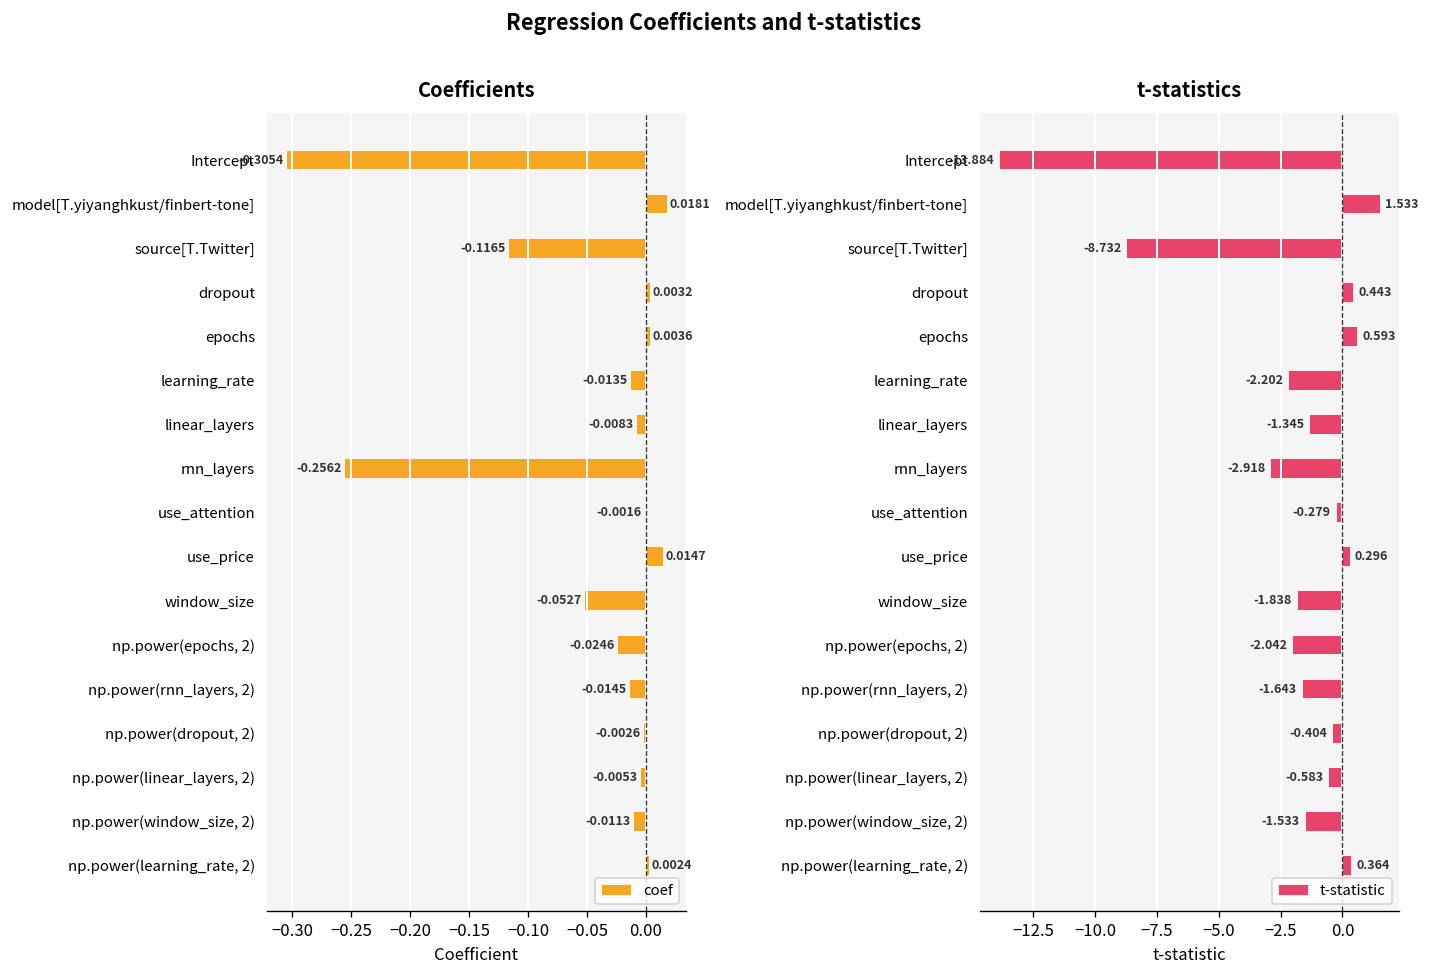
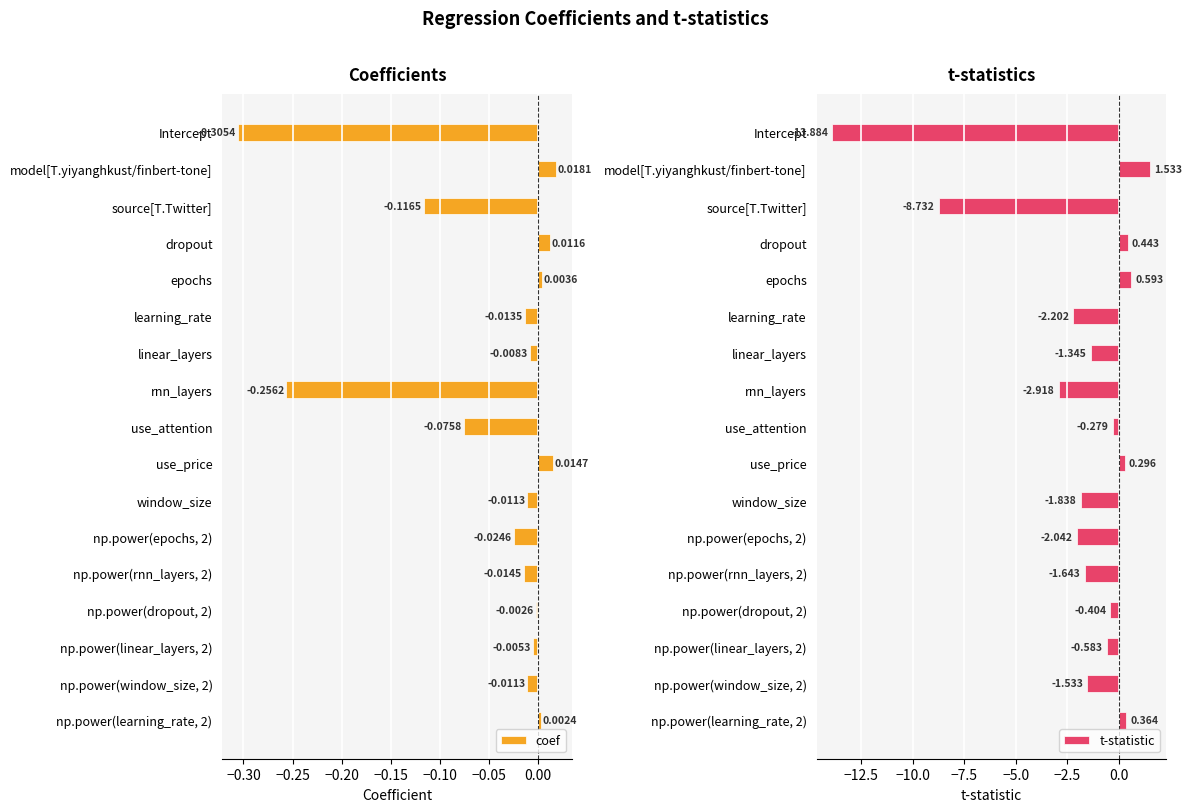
  {
    "Coefficients": {
      "Intercept": -0.3054,
      "model[T.yiyanghkust/finbert-tone]": 0.0181,
      "source[T.Twitter]": -0.1165,
-     "dropout": 0.0032,
+     "dropout": 0.0116,
      "epochs": 0.0036,
      "learning_rate": -0.0135,
      "linear_layers": -0.0083,
      "rnn_layers": -0.2562,
-     "use_attention": -0.0016,
+     "use_attention": -0.0758,
      "use_price": 0.0147,
-     "window_size": -0.0527,
+     "window_size": -0.0113,
      "np.power(epochs, 2)": -0.0246,
      "np.power(rnn_layers, 2)": -0.0145,
      "np.power(dropout, 2)": -0.0026,
      "np.power(linear_layers, 2)": -0.0053,
      "np.power(window_size, 2)": -0.0113,
      "np.power(learning_rate, 2)": 0.0024
    },
    "t-statistics": {
      "Intercept": -13.884,
      "model[T.yiyanghkust/finbert-tone]": 1.533,
      "source[T.Twitter]": -8.732,
      "dropout": 0.443,
      "epochs": 0.593,
      "learning_rate": -2.202,
      "linear_layers": -1.345,
      "rnn_layers": -2.918,
      "use_attention": -0.279,
      "use_price": 0.296,
      "window_size": -1.838,
      "np.power(epochs, 2)": -2.042,
      "np.power(rnn_layers, 2)": -1.643,
      "np.power(dropout, 2)": -0.404,
      "np.power(linear_layers, 2)": -0.583,
      "np.power(window_size, 2)": -1.533,
      "np.power(learning_rate, 2)": 0.364
    }
  }
